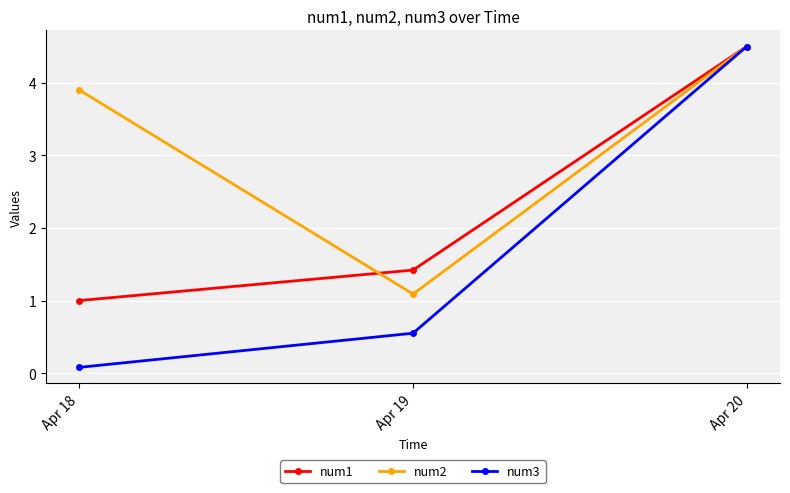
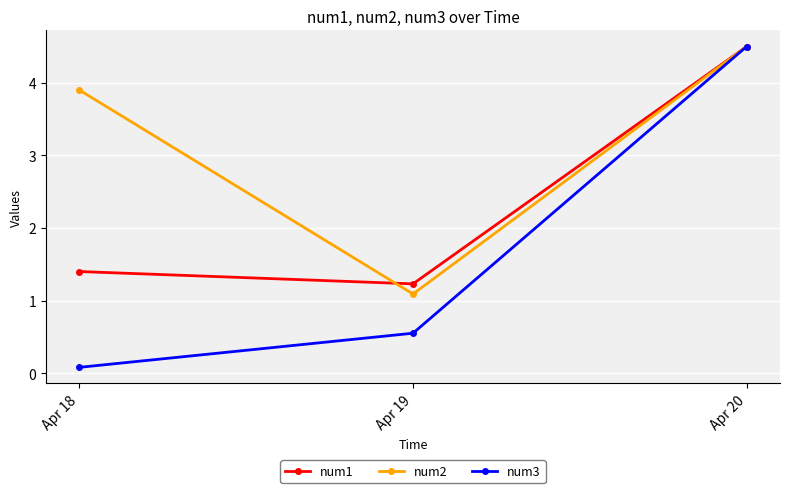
  {
    "num1": {
-     "Apr 18": 1.0,
-     "Apr 19": 1.4
+     "Apr 18": 1.4,
+     "Apr 19": 1.2
    },
    "num2": {
      "Apr 18": 3.9,
      "Apr 19": 1.1
    },
    "num3": {
      "Apr 18": 0.1,
      "Apr 19": 0.6
    }
  }
